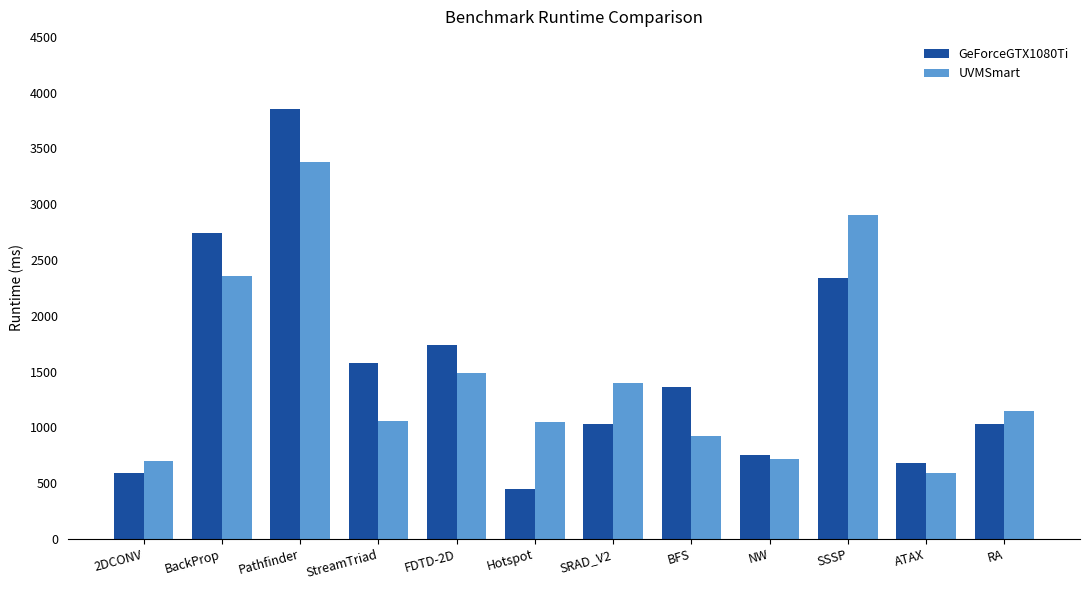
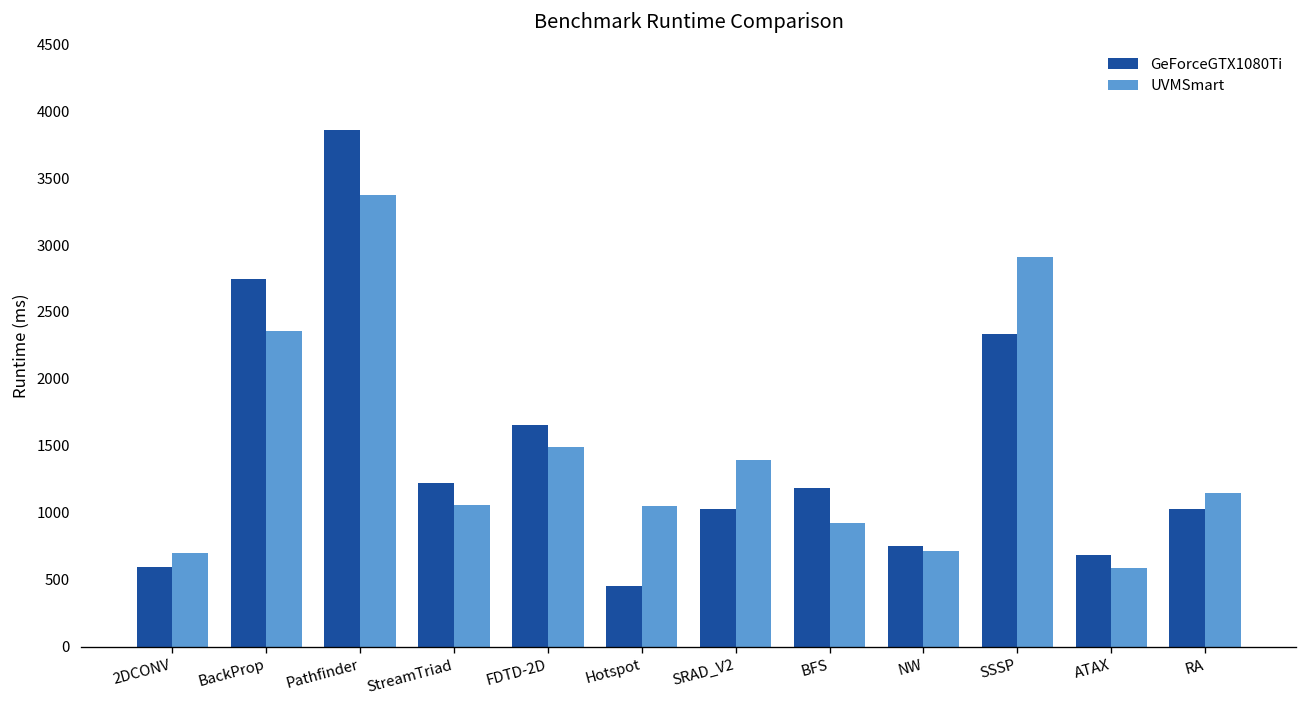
  {
    "GeForceGTX1080Ti": {
      "2DCONV": 590,
      "BackProp": 2740,
      "Pathfinder": 3860,
-     "StreamTriad": 1570,
-     "FDTD-2D": 1740,
+     "StreamTriad": 1230,
+     "FDTD-2D": 1650,
      "Hotspot": 450,
      "SRAD_V2": 1030,
-     "BFS": 1360,
+     "BFS": 1180,
      "NW": 750,
      "SSSP": 2340,
      "ATAX": 680,
      "RA": 1030
    },
    "UVMSmart": {
      "2DCONV": 700,
      "BackProp": 2360,
      "Pathfinder": 3370,
      "StreamTriad": 1060,
      "FDTD-2D": 1490,
      "Hotspot": 1050,
      "SRAD_V2": 1400,
      "BFS": 920,
      "NW": 720,
      "SSSP": 2910,
      "ATAX": 590,
      "RA": 1150
    }
  }
